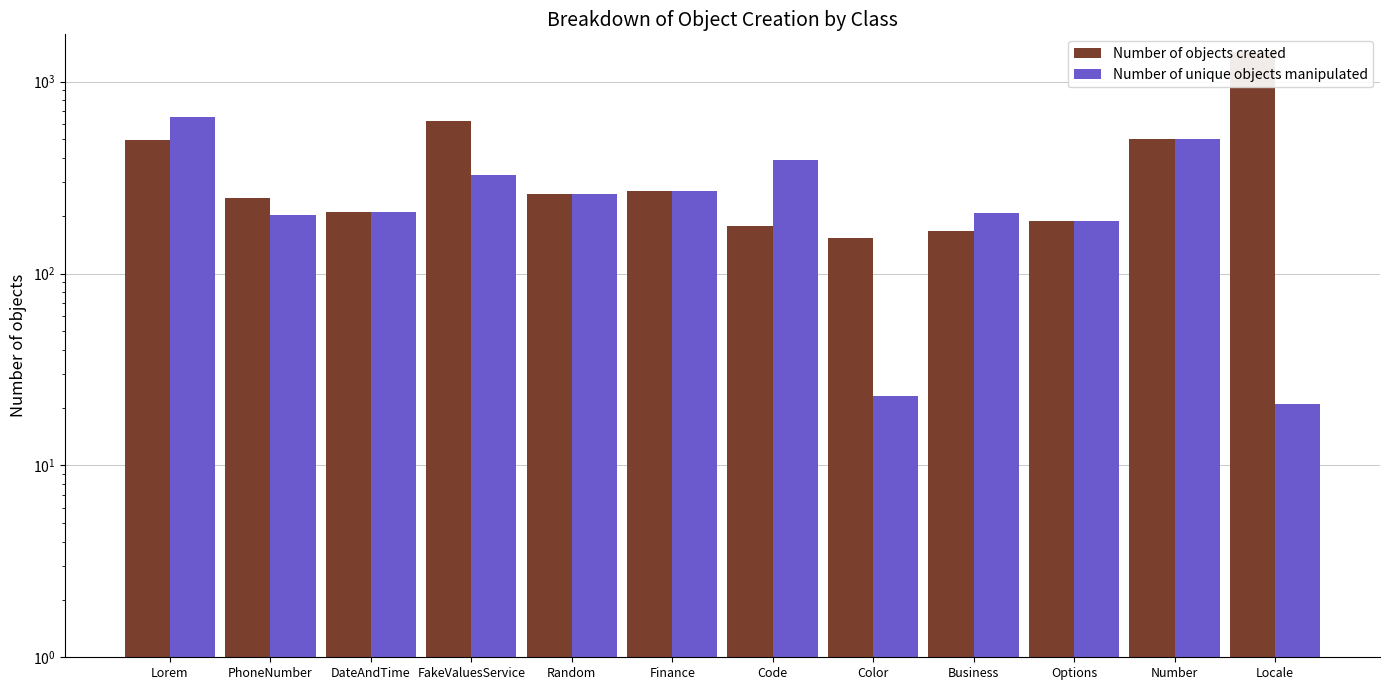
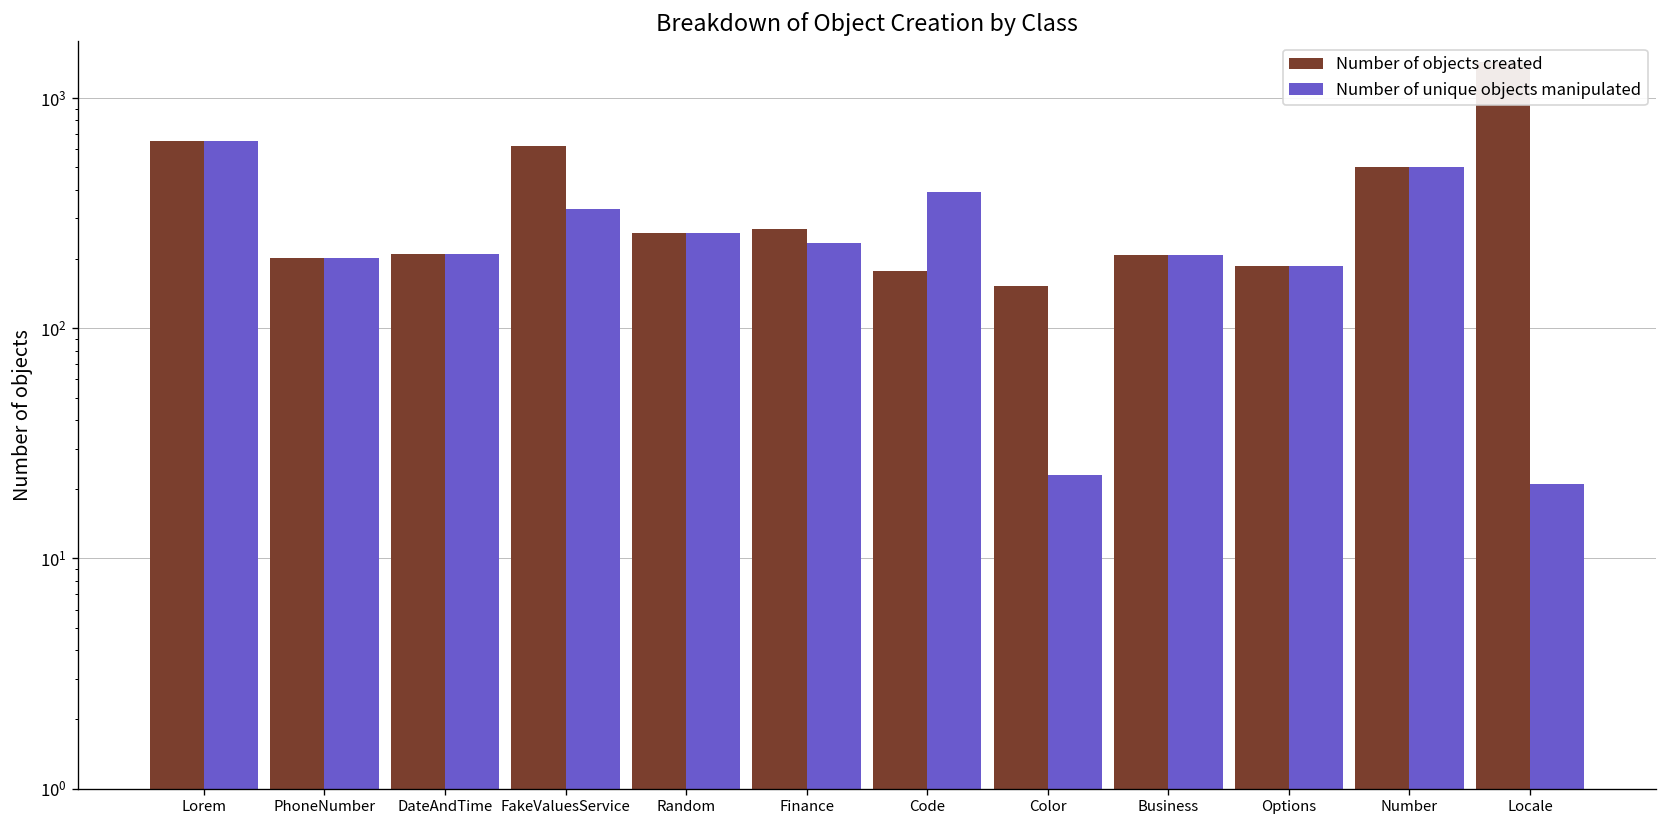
  {
    "Number of objects created": {
-     "Lorem": 500,
-     "PhoneNumber": 250,
+     "Lorem": 650,
+     "PhoneNumber": 200,
      "DateAndTime": 210,
      "FakeValuesService": 620,
      "Random": 260,
      "Finance": 270,
      "Code": 180,
      "Color": 150,
-     "Business": 170,
+     "Business": 210,
      "Options": 190,
      "Number": 500
    },
    "Number of unique objects manipulated": {
      "Lorem": 650,
      "PhoneNumber": 200,
      "DateAndTime": 210,
      "FakeValuesService": 330,
      "Random": 260,
-     "Finance": 270,
+     "Finance": 240,
      "Code": 390,
      "Color": 23,
      "Business": 210,
      "Options": 190,
      "Number": 500,
      "Locale": 21
    }
  }
